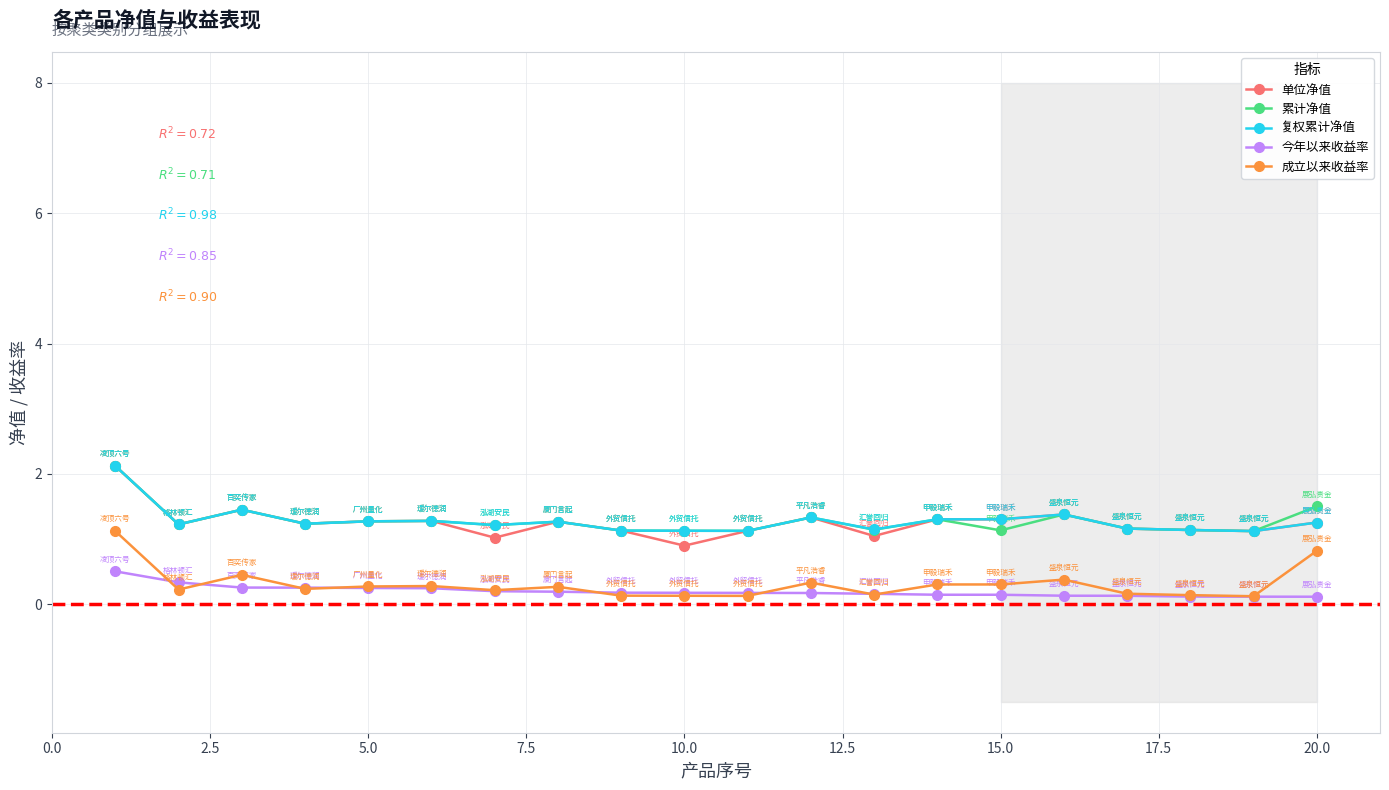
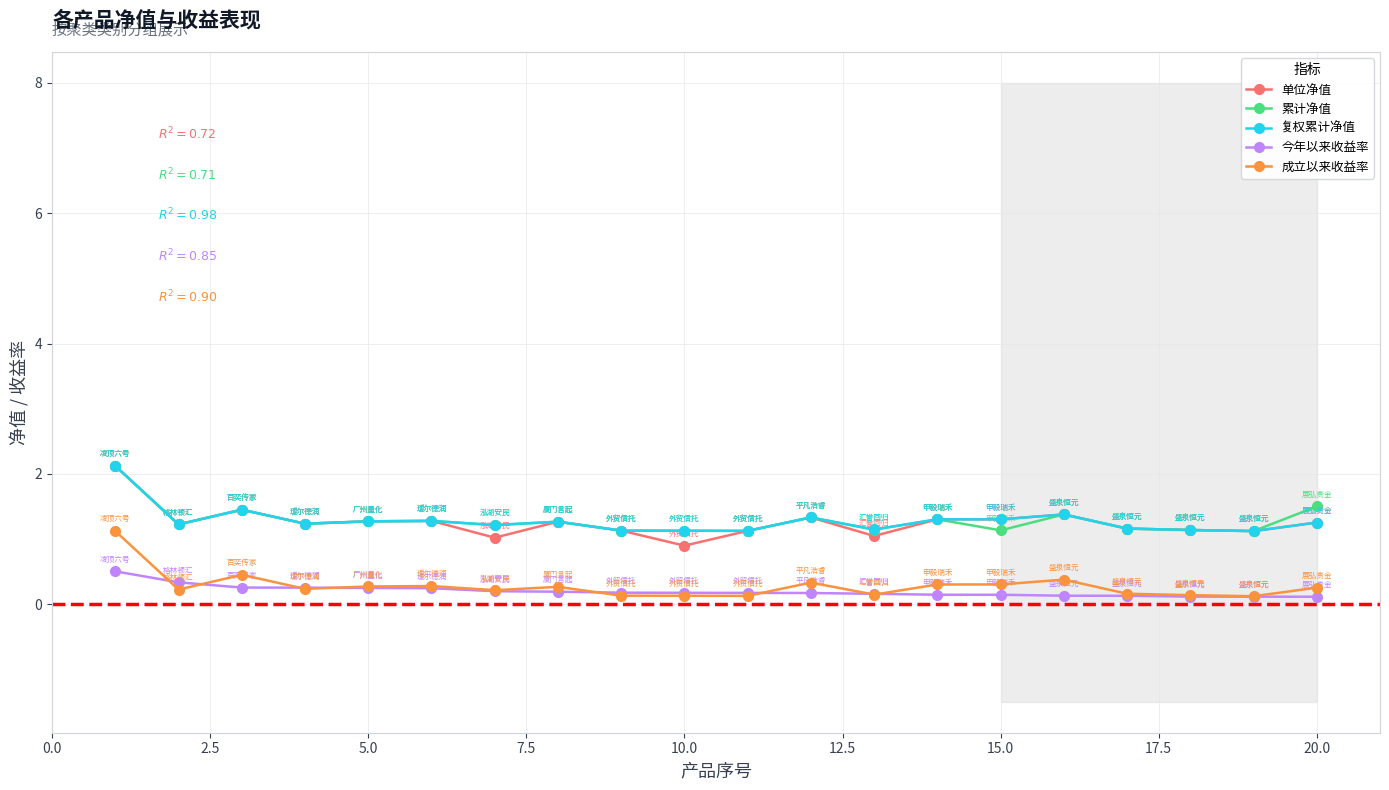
  {
    "单位净值": {
      "10.0": 0.9
    },
    "累计净值": {
      "15.0": 1.1,
      "20.0": 1.5
    },
    "今年以来收益率": {
      "10.0": 0.2,
      "15.0": 0.1,
      "20.0": 0.1
    },
    "成立以来收益率": {
      "10.0": 0.1,
      "15.0": 0.3,
-     "20.0": 0.8
+     "20.0": 0.3
    }
  }
